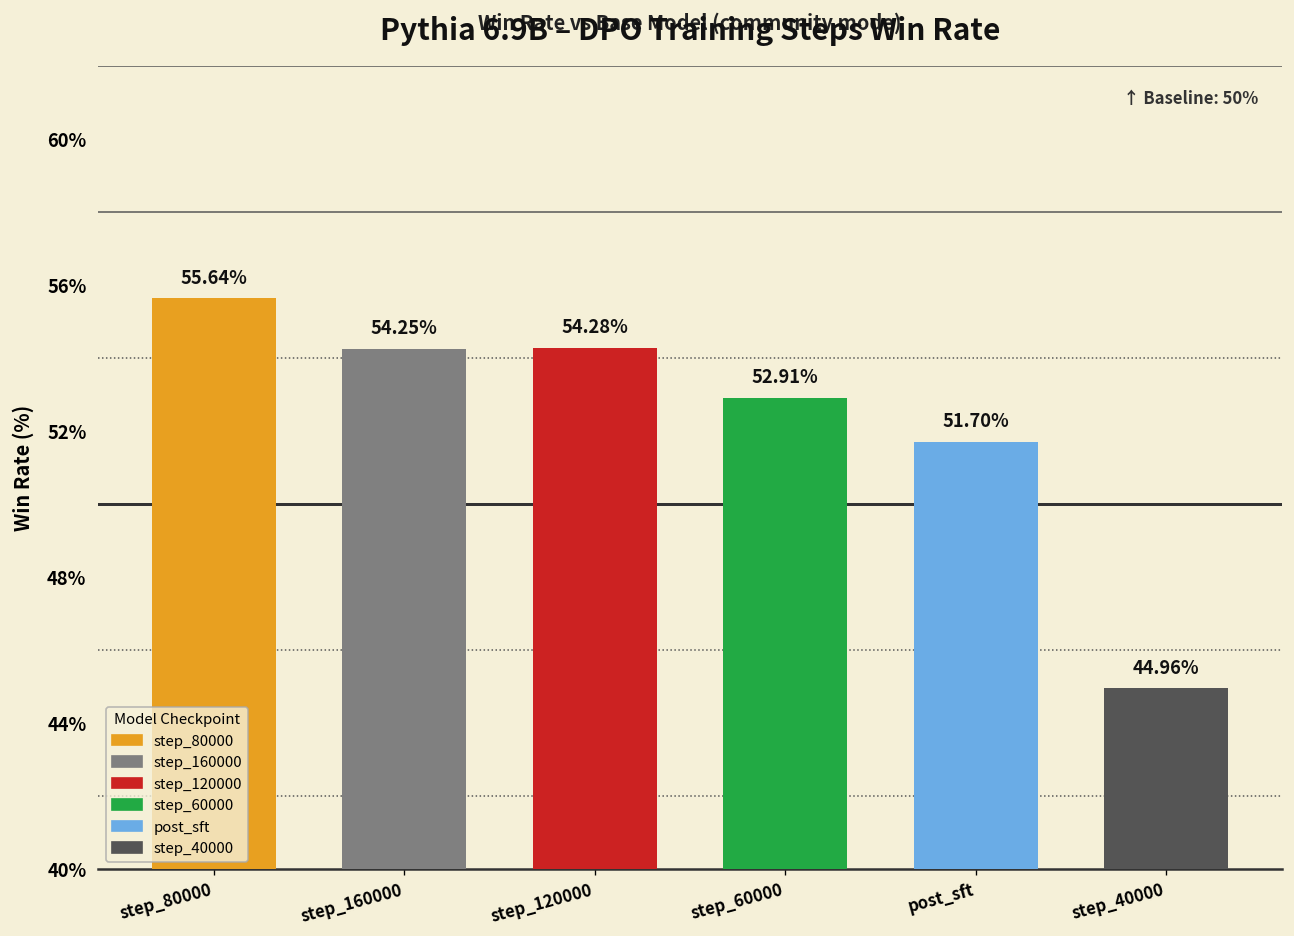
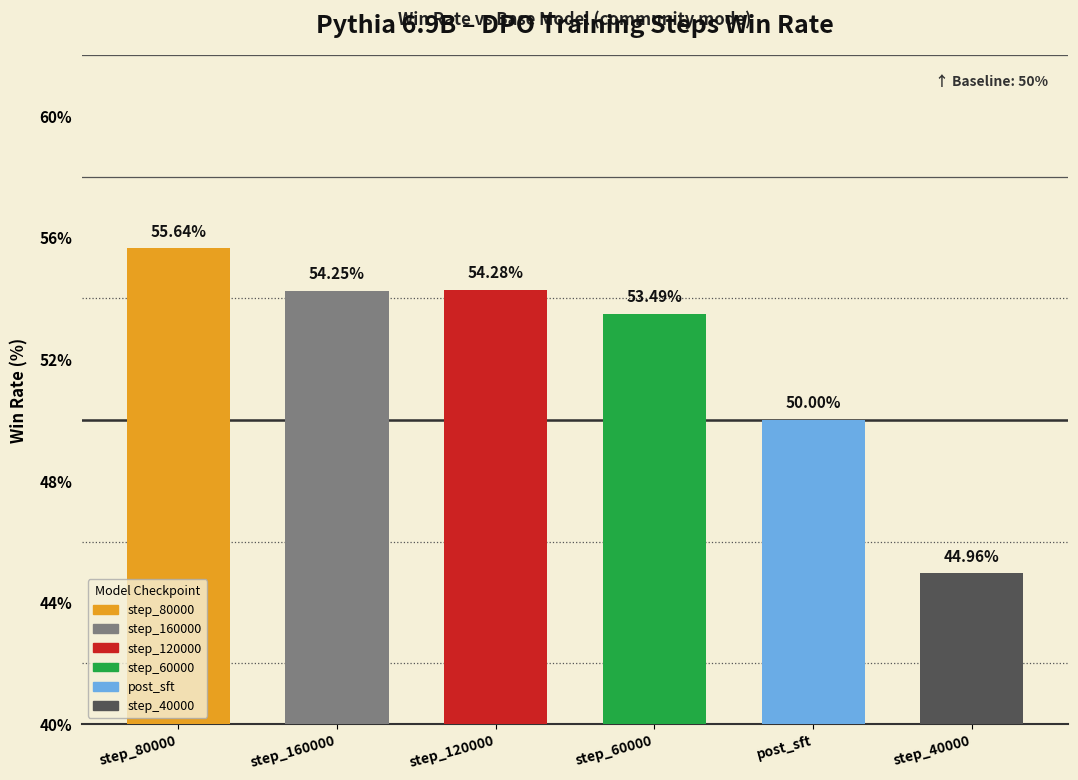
  {
    "step_80000": "55.64%",
    "step_160000": "54.25%",
    "step_120000": "54.28%",
-   "step_60000": "52.91%",
-   "post_sft": "51.70%",
+   "step_60000": "53.49%",
+   "post_sft": "50.00%",
    "step_40000": "44.96%"
  }
